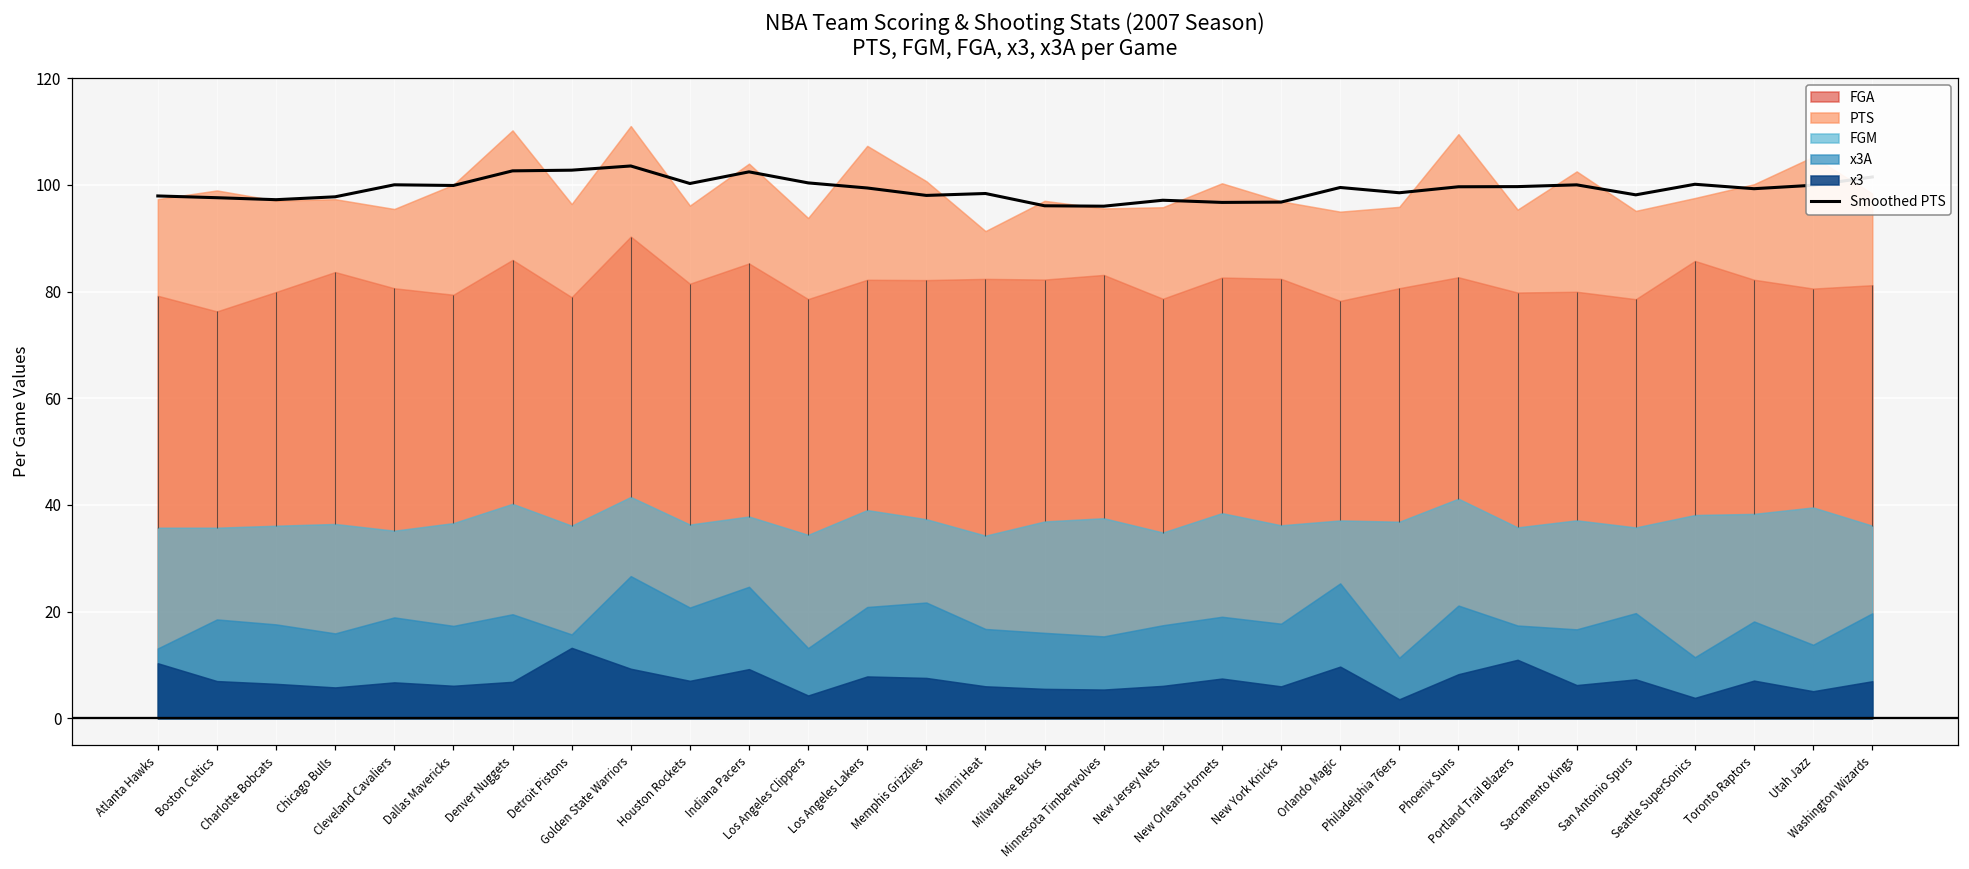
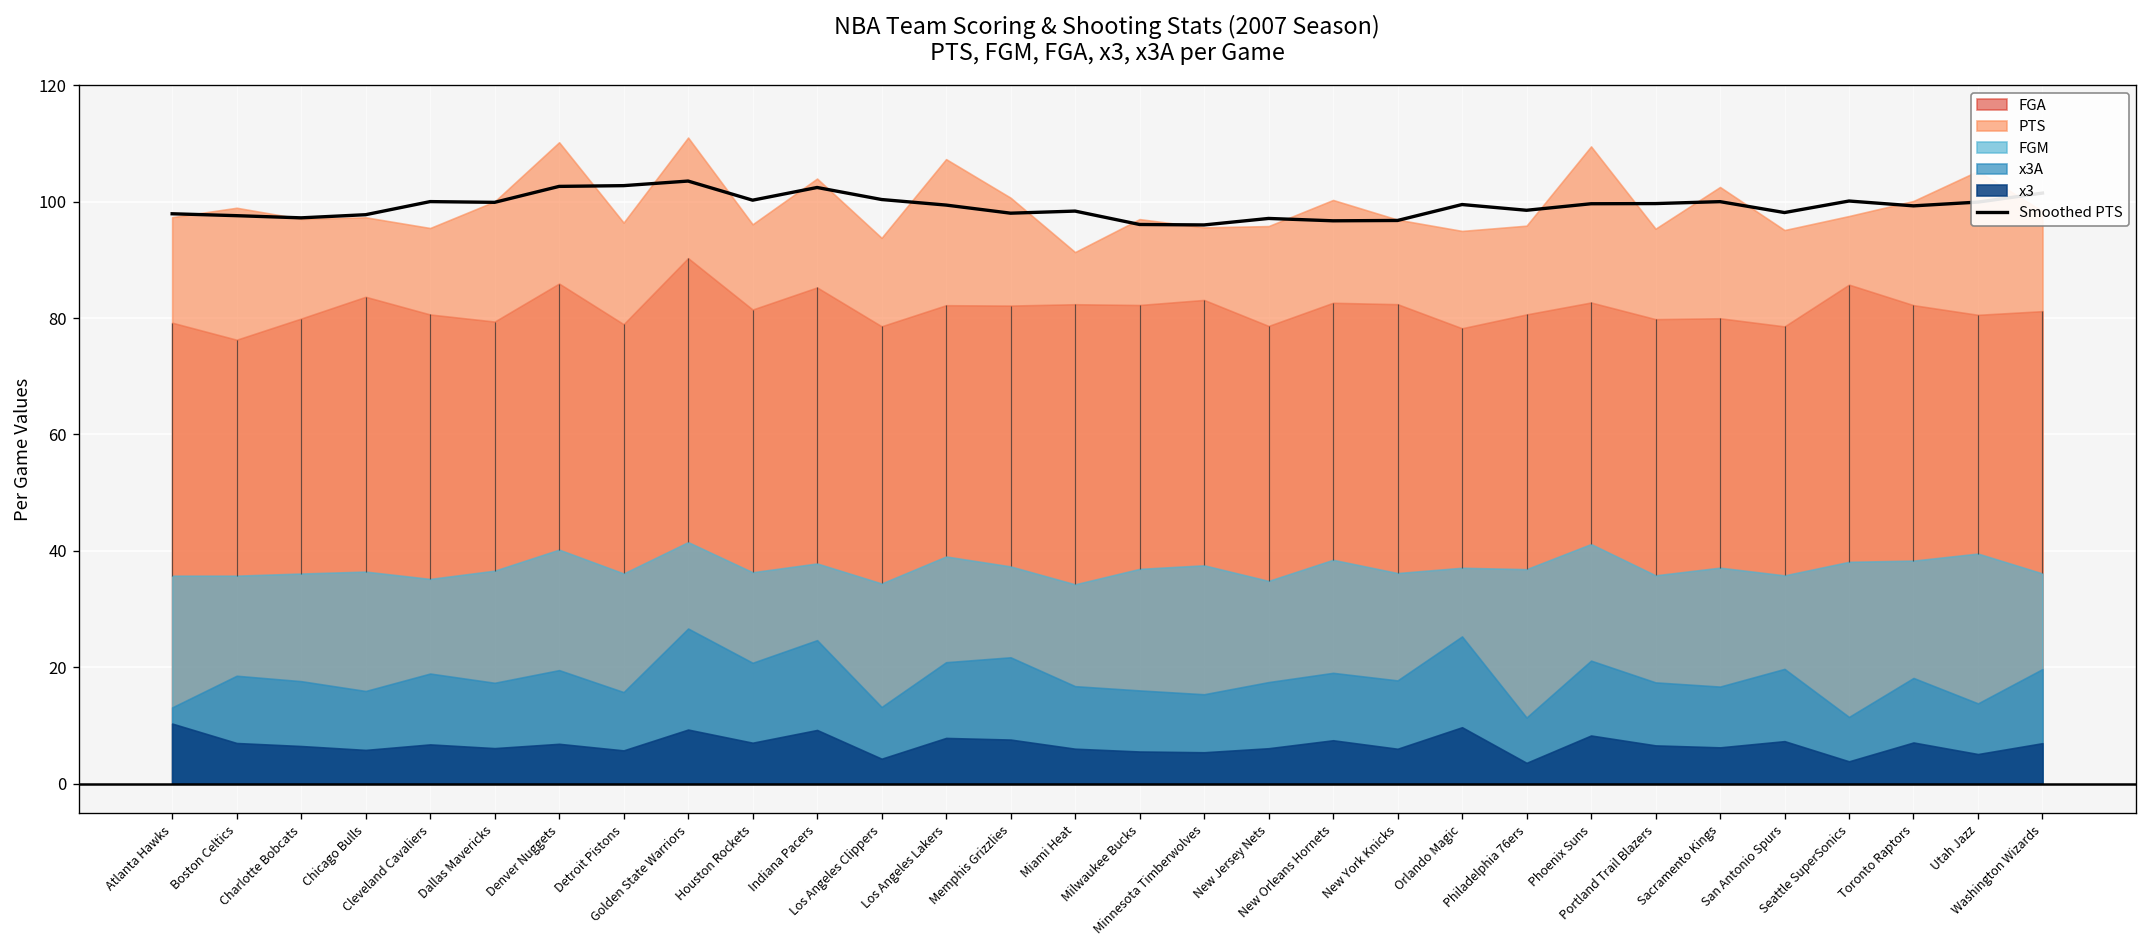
  {
    "FGA": {
      "Atlanta Hawks": 79,
      "Boston Celtics": 76,
      "Charlotte Bobcats": 80,
      "Chicago Bulls": 84,
      "Cleveland Cavaliers": 81,
      "Dallas Mavericks": 79,
      "Denver Nuggets": 86,
      "Detroit Pistons": 79,
      "Golden State Warriors": 90,
      "Houston Rockets": 81,
      "Indiana Pacers": 85,
      "Los Angeles Clippers": 79,
      "Los Angeles Lakers": 82,
      "Memphis Grizzlies": 82,
      "Miami Heat": 82,
      "Milwaukee Bucks": 82,
      "Minnesota Timberwolves": 83,
      "New Jersey Nets": 79,
      "New Orleans Hornets": 83,
      "New York Knicks": 82,
      "Orlando Magic": 78,
      "Philadelphia 76ers": 81,
      "Phoenix Suns": 83,
      "Portland Trail Blazers": 80,
      "Sacramento Kings": 80,
      "San Antonio Spurs": 79,
      "Seattle SuperSonics": 86,
      "Toronto Raptors": 82,
      "Utah Jazz": 81,
      "Washington Wizards": 81
    },
    "Smoothed PTS": {
      "Atlanta Hawks": 98,
      "Boston Celtics": 98,
      "Cleveland Cavaliers": 100,
      "Denver Nuggets": 103,
      "Detroit Pistons": 103,
      "Golden State Warriors": 104,
      "Houston Rockets": 100,
      "Indiana Pacers": 102,
      "Los Angeles Clippers": 100,
      "Los Angeles Lakers": 99,
      "Memphis Grizzlies": 98,
      "Miami Heat": 98,
      "Milwaukee Bucks": 96,
      "New Jersey Nets": 97,
      "New Orleans Hornets": 97,
      "Orlando Magic": 100,
      "Philadelphia 76ers": 99,
      "Phoenix Suns": 100,
      "Portland Trail Blazers": 100,
      "Sacramento Kings": 100,
      "San Antonio Spurs": 98,
      "Seattle SuperSonics": 100,
      "Toronto Raptors": 99
    },
    "PTS": {
      "Atlanta Hawks": 97,
      "Boston Celtics": 99,
      "Cleveland Cavaliers": 95,
      "Denver Nuggets": 110,
      "Detroit Pistons": 96,
      "Golden State Warriors": 111,
      "Houston Rockets": 96,
      "Indiana Pacers": 104,
      "Los Angeles Clippers": 94,
      "Los Angeles Lakers": 107,
      "Memphis Grizzlies": 101,
      "Miami Heat": 91,
      "Milwaukee Bucks": 97,
      "New Jersey Nets": 96,
      "New Orleans Hornets": 100,
      "Orlando Magic": 95,
      "Philadelphia 76ers": 96,
      "Phoenix Suns": 110,
      "Portland Trail Blazers": 95,
      "Sacramento Kings": 103,
      "San Antonio Spurs": 95,
      "Seattle SuperSonics": 98,
      "Toronto Raptors": 100
    },
    "x3": {
      "Atlanta Hawks": 10,
      "Boston Celtics": 7,
      "Charlotte Bobcats": 6,
      "Chicago Bulls": 6,
      "Cleveland Cavaliers": 7,
      "Dallas Mavericks": 6,
      "Denver Nuggets": 7,
-     "Detroit Pistons": 13,
+     "Detroit Pistons": 6,
      "Golden State Warriors": 9,
      "Houston Rockets": 7,
      "Indiana Pacers": 9,
      "Los Angeles Clippers": 4,
      "Los Angeles Lakers": 8,
      "Memphis Grizzlies": 8,
      "Miami Heat": 6,
      "Milwaukee Bucks": 6,
      "Minnesota Timberwolves": 5,
      "New Jersey Nets": 6,
      "New Orleans Hornets": 7,
      "New York Knicks": 6,
      "Orlando Magic": 10,
      "Philadelphia 76ers": 4,
      "Phoenix Suns": 8,
-     "Portland Trail Blazers": 11,
+     "Portland Trail Blazers": 7,
      "Sacramento Kings": 6,
      "San Antonio Spurs": 7,
      "Seattle SuperSonics": 4,
      "Toronto Raptors": 7,
      "Utah Jazz": 5,
      "Washington Wizards": 7
    }
  }
